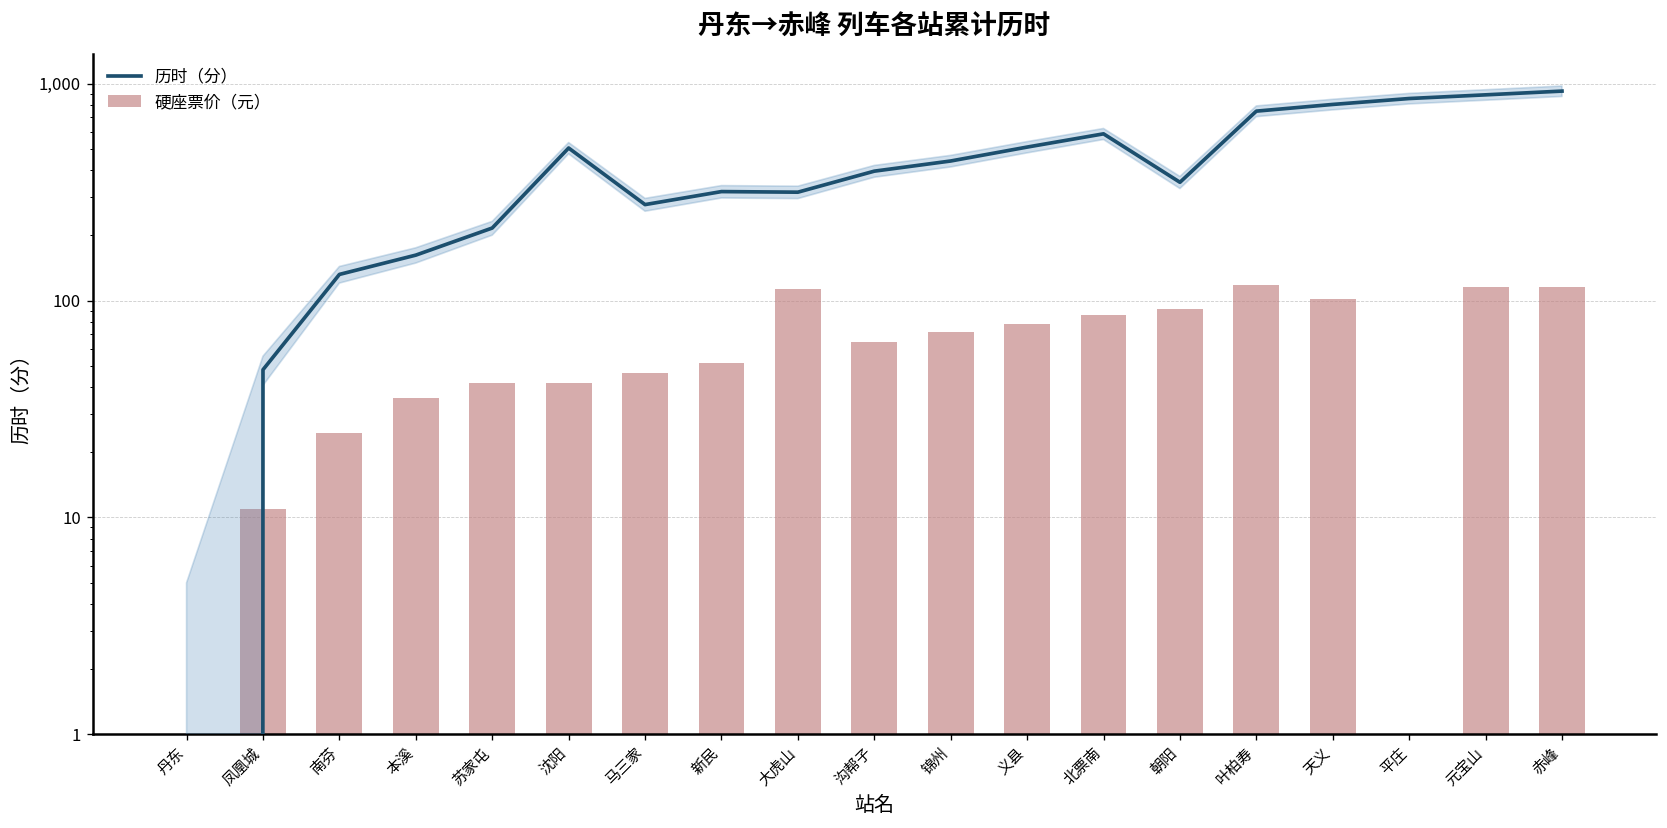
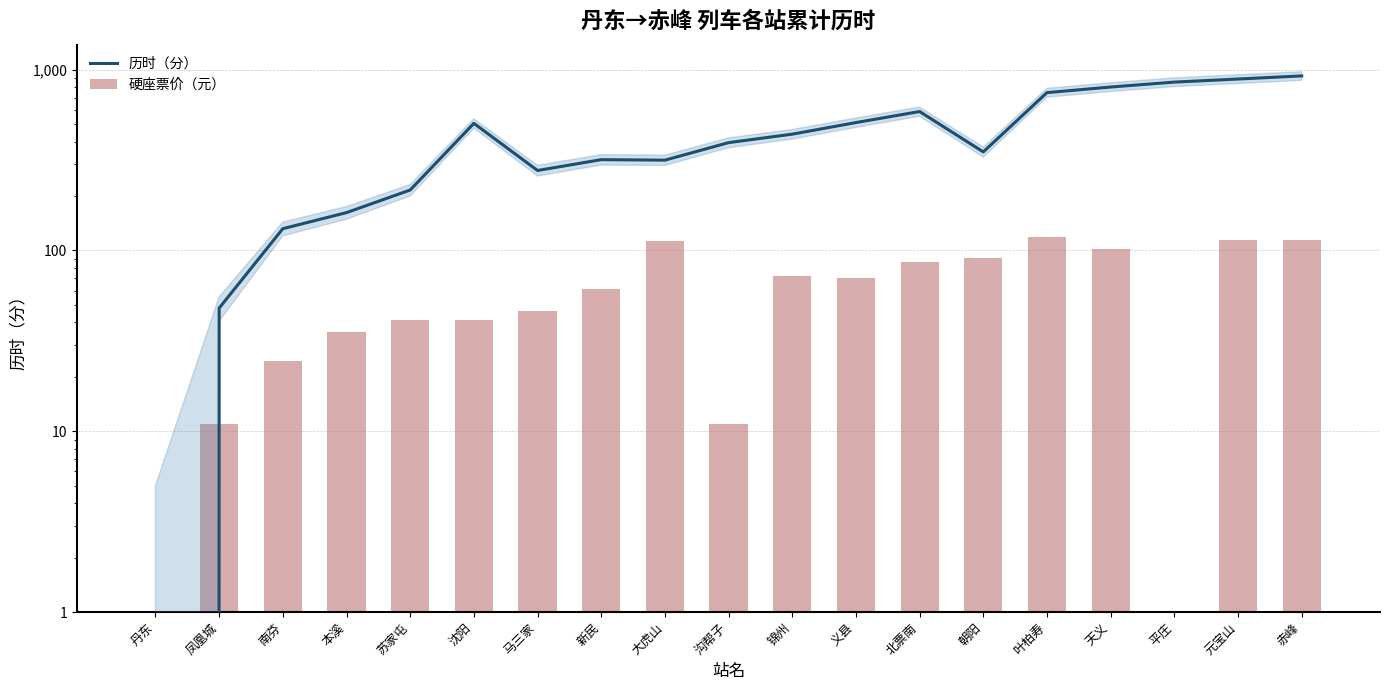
  {
    "硬座票价（元）": {
      "丹东": 1,
      "凤凰城": 11,
      "南芬": 25,
      "本溪": 35,
      "苏家屯": 42,
      "沈阳": 42,
      "马三家": 47,
-     "新民": 52,
+     "新民": 61,
      "大虎山": 110,
-     "沟帮子": 65,
+     "沟帮子": 11,
      "锦州": 72,
-     "义县": 78,
+     "义县": 70,
      "北票南": 90,
      "朝阳": 90,
      "叶柏寿": 120,
      "天义": 100,
      "平庄": 1,
      "元宝山": 120,
      "赤峰": 120
    },
    "历时（分）": {
      "凤凰城": 48,
      "南芬": 130,
      "本溪": 160,
      "苏家屯": 220,
      "沈阳": 510,
      "马三家": 280,
      "新民": 320,
      "大虎山": 320,
      "沟帮子": 400,
      "锦州": 440,
      "义县": 510,
      "北票南": 590,
      "朝阳": 350,
      "叶柏寿": 750,
      "天义": 800,
      "平庄": 900,
      "元宝山": 900,
      "赤峰": 900
    }
  }
